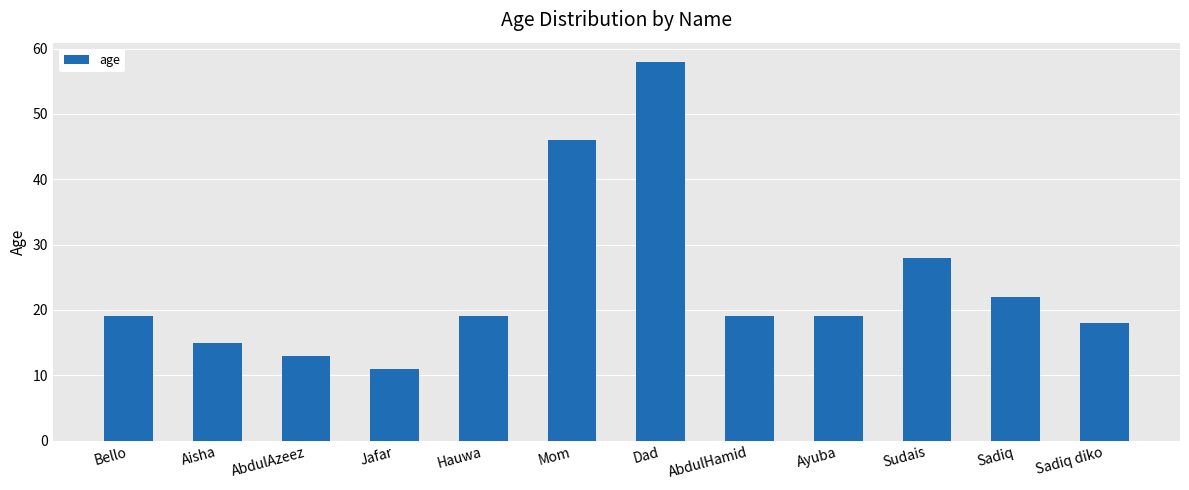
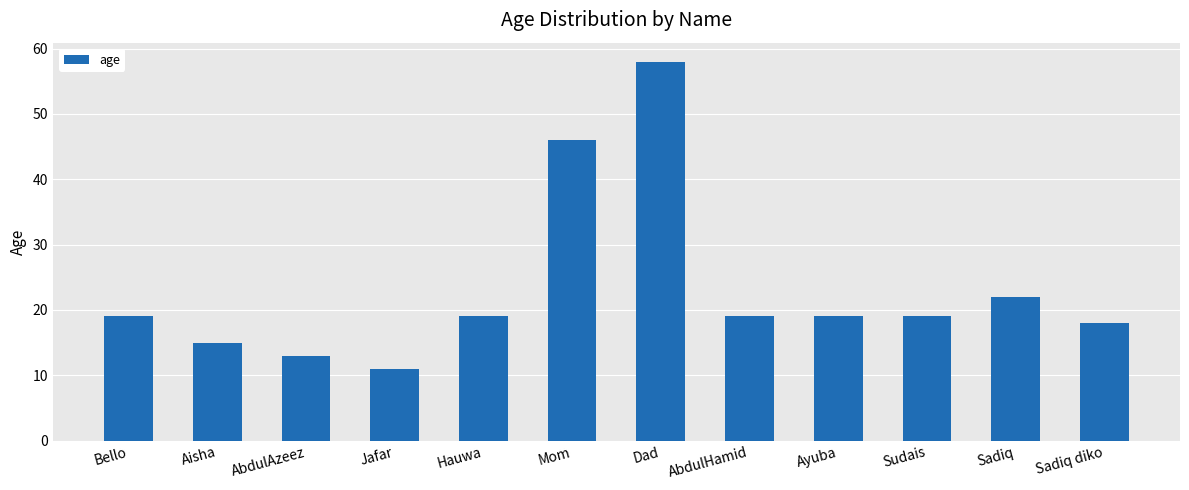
  {
    "Bello": 19,
    "Aisha": 15,
    "AbdulAzeez": 13,
    "Jafar": 11,
    "Hauwa": 19,
    "Mom": 46,
    "Dad": 58,
    "AbdulHamid": 19,
    "Ayuba": 19,
-   "Sudais": 28,
+   "Sudais": 19,
    "Sadiq": 22,
    "Sadiq diko": 18
  }
